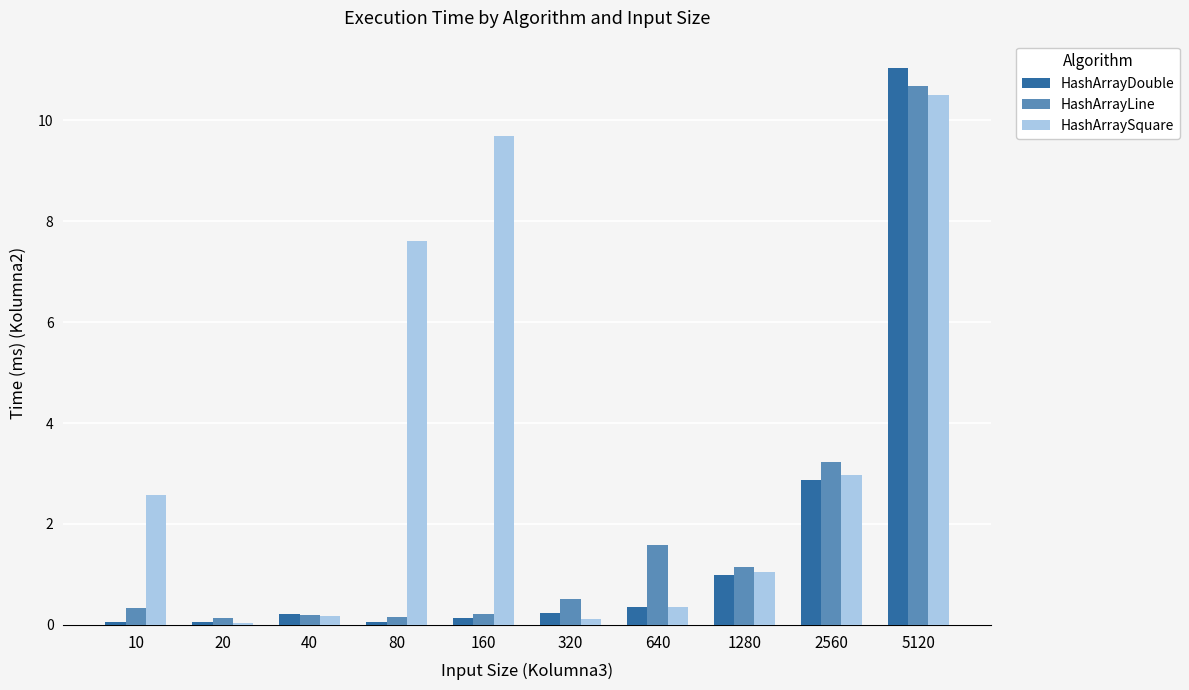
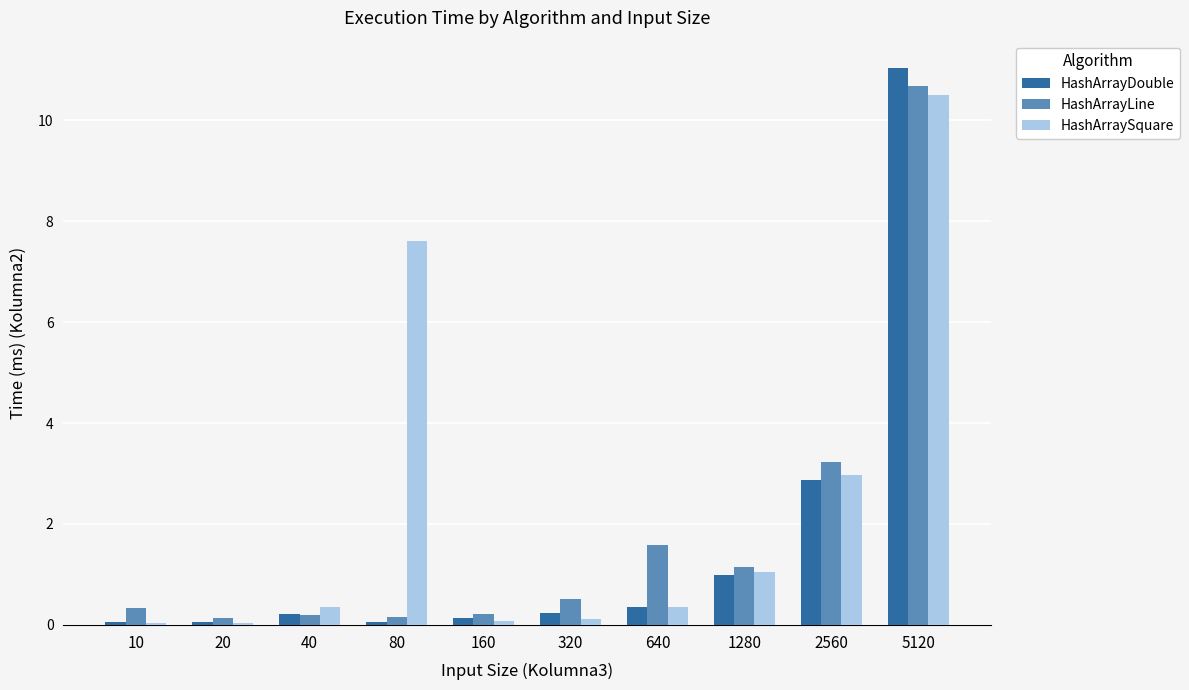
  {
    "HashArraySquare": {
-     "10": 2.6,
-     "40": 0.2,
+     "10": 0.0,
+     "40": 0.4,
      "80": 7.6,
-     "160": 9.7,
+     "160": 0.1,
      "320": 0.1,
      "640": 0.4,
      "1280": 1.1,
      "2560": 3.0,
      "5120": 10.5
    }
  }
